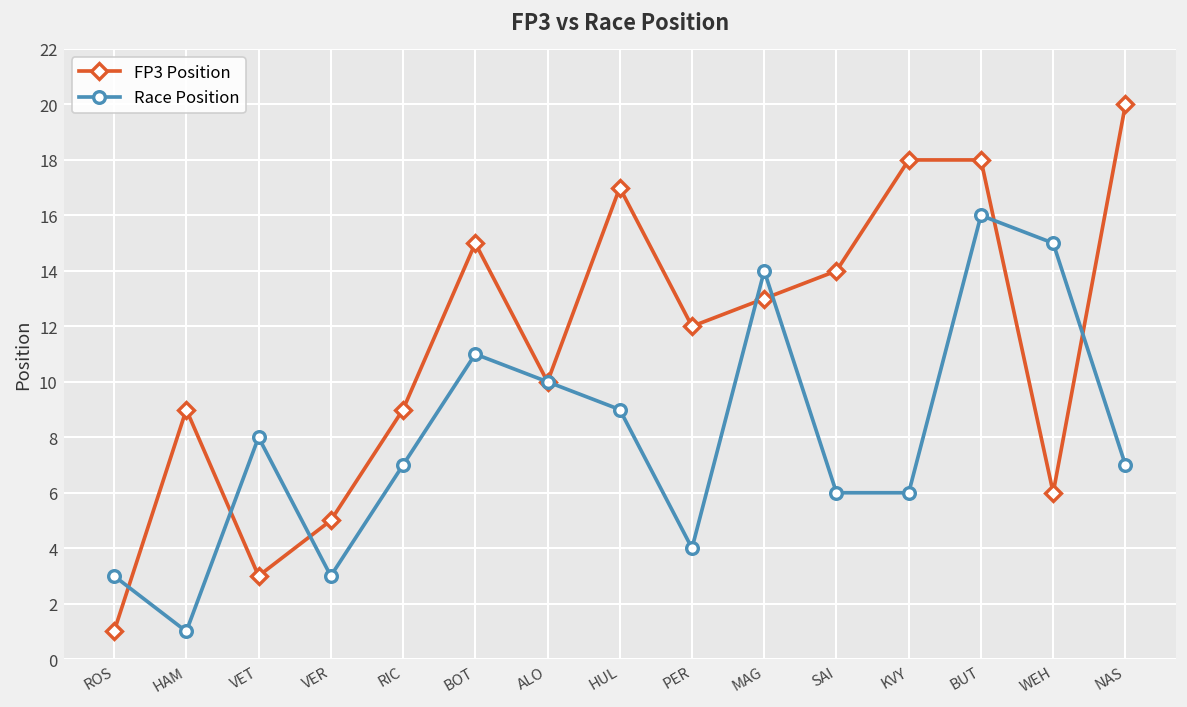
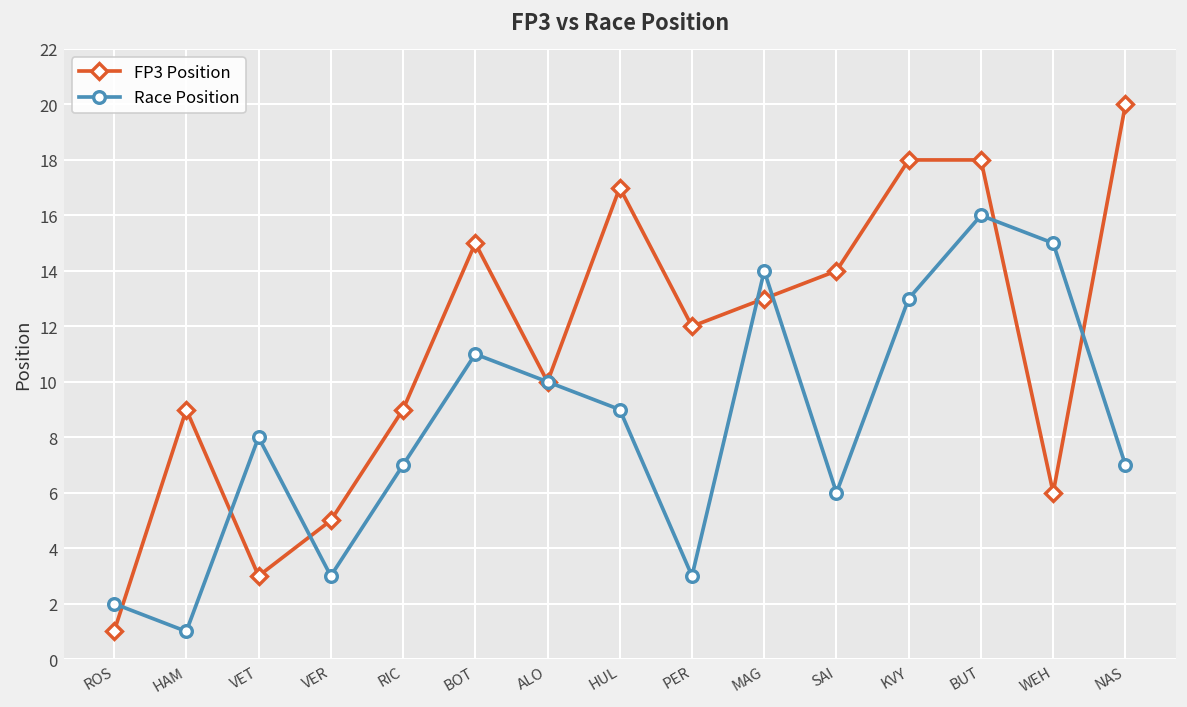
  {
    "FP3 Position": {
      "ROS": 1,
      "HAM": 9,
      "VET": 3,
      "VER": 5,
      "RIC": 9,
      "BOT": 15,
      "HUL": 17,
      "PER": 12,
      "MAG": 13,
      "SAI": 14,
      "KVY": 18,
      "BUT": 18,
      "WEH": 6,
      "NAS": 20
    },
    "Race Position": {
-     "ROS": 3,
+     "ROS": 2,
      "HAM": 1,
      "VET": 8,
      "VER": 3,
      "RIC": 7,
      "BOT": 11,
      "HUL": 9,
-     "PER": 4,
+     "PER": 3,
      "MAG": 14,
      "SAI": 6,
-     "KVY": 6,
+     "KVY": 13,
      "BUT": 16,
      "WEH": 15,
      "NAS": 7
    }
  }
